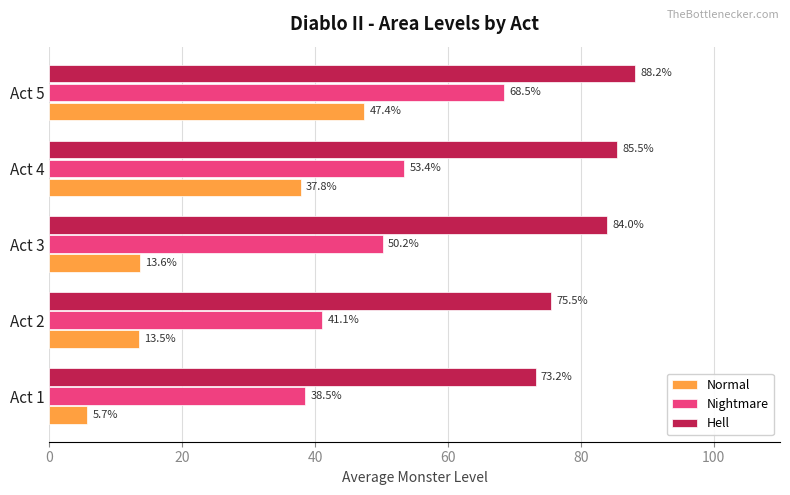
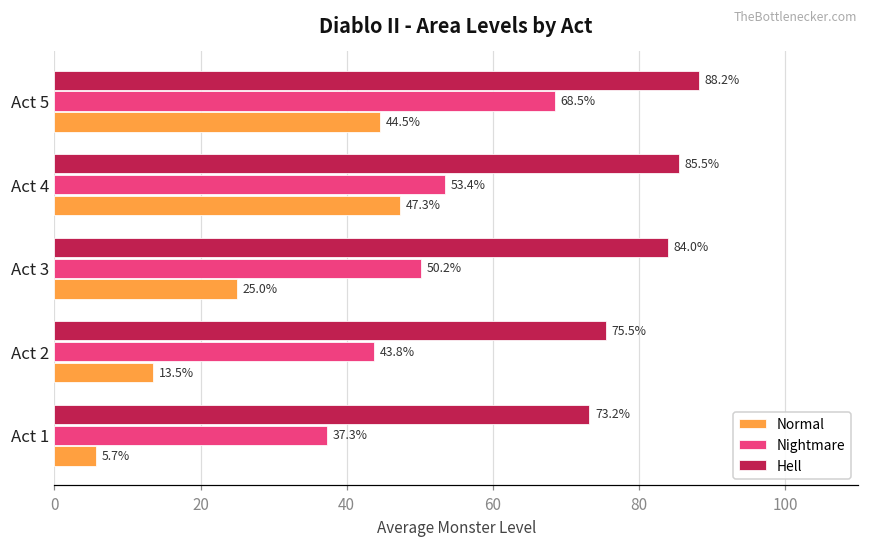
  {
    "Normal": {
-     "Act 5": "47.4%",
-     "Act 4": "37.8%",
-     "Act 3": "13.6%",
+     "Act 5": "44.5%",
+     "Act 4": "47.3%",
+     "Act 3": "25.0%",
      "Act 2": "13.5%",
      "Act 1": "5.7%"
    },
    "Nightmare": {
      "Act 5": "68.5%",
      "Act 4": "53.4%",
      "Act 3": "50.2%",
-     "Act 2": "41.1%",
-     "Act 1": "38.5%"
+     "Act 2": "43.8%",
+     "Act 1": "37.3%"
    },
    "Hell": {
      "Act 5": "88.2%",
      "Act 4": "85.5%",
      "Act 3": "84.0%",
      "Act 2": "75.5%",
      "Act 1": "73.2%"
    }
  }
